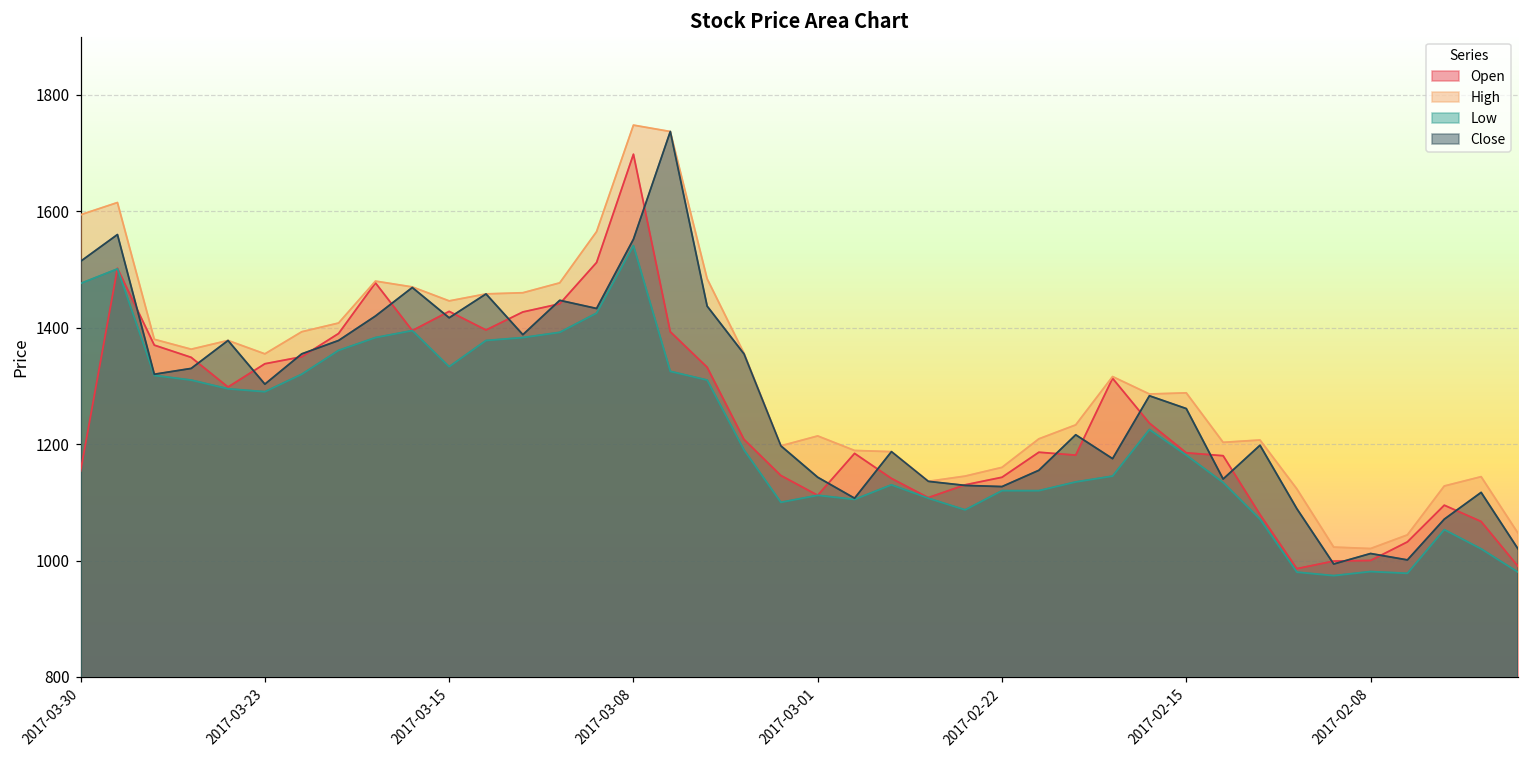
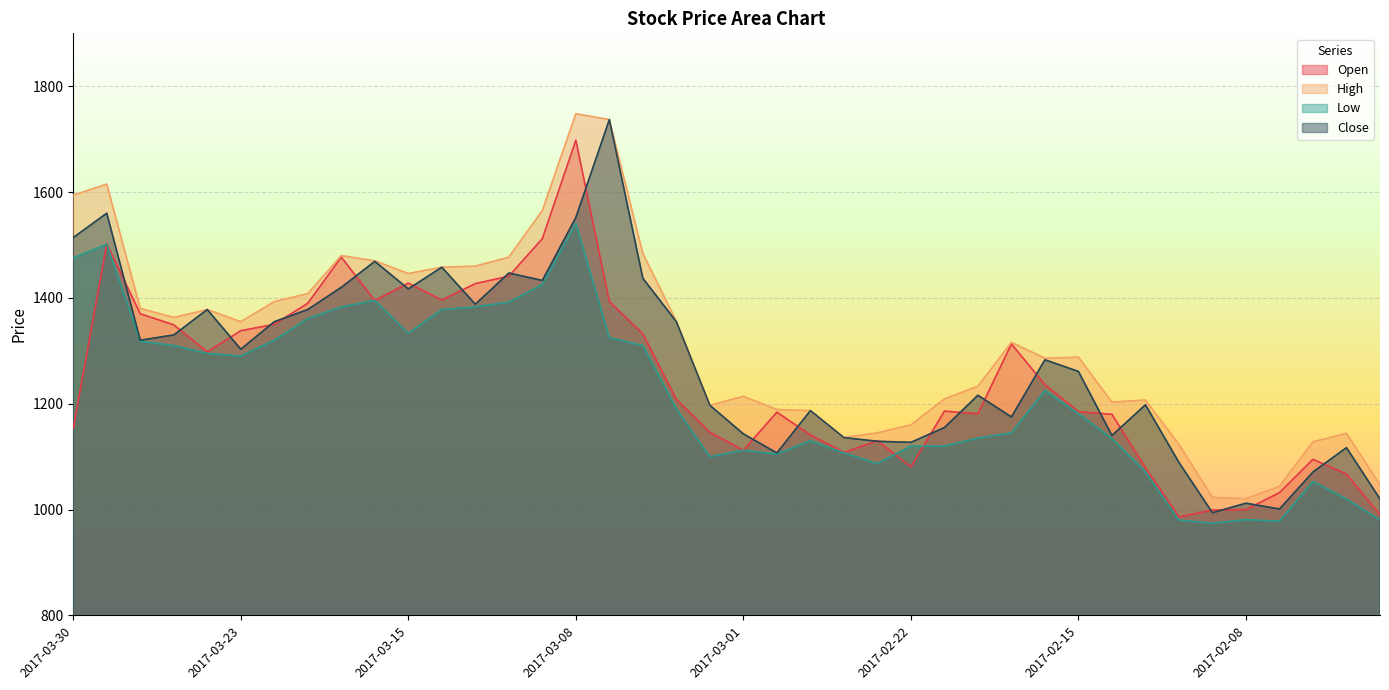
  {
    "Open": {
      "2017-03-30": 1150,
      "2017-03-23": 1340,
      "2017-03-15": 1430,
      "2017-03-08": 1700,
-     "2017-02-22": 1140,
+     "2017-02-22": 1080,
      "2017-02-08": 1000
    },
    "High": {
      "2017-03-30": 1590,
      "2017-03-23": 1360,
      "2017-03-15": 1450,
      "2017-03-08": 1750,
      "2017-03-01": 1210,
      "2017-02-22": 1160,
      "2017-02-15": 1290,
      "2017-02-08": 1020
    },
    "Low": {
      "2017-03-30": 1480,
      "2017-03-23": 1290,
      "2017-03-15": 1330,
      "2017-03-08": 1540,
      "2017-02-22": 1120,
      "2017-02-08": 980
    },
    "Close": {
      "2017-03-30": 1510,
      "2017-03-23": 1300,
      "2017-03-15": 1420,
      "2017-03-08": 1550,
      "2017-03-01": 1140,
      "2017-02-22": 1130,
      "2017-02-15": 1260,
      "2017-02-08": 1010
    }
  }
